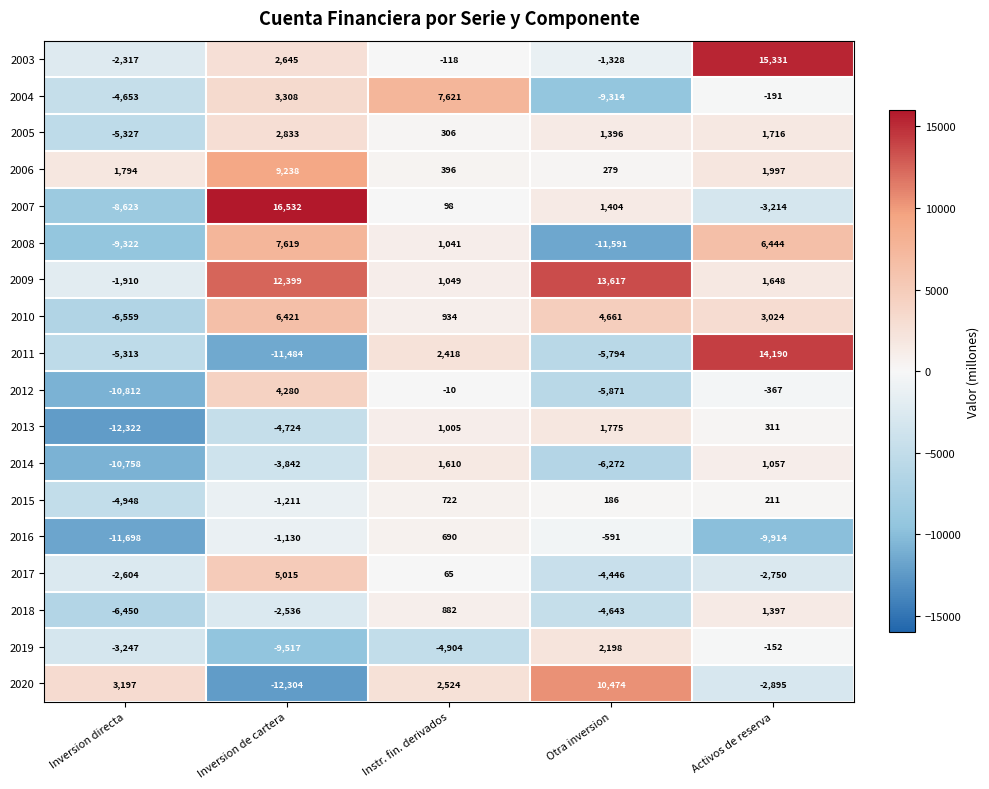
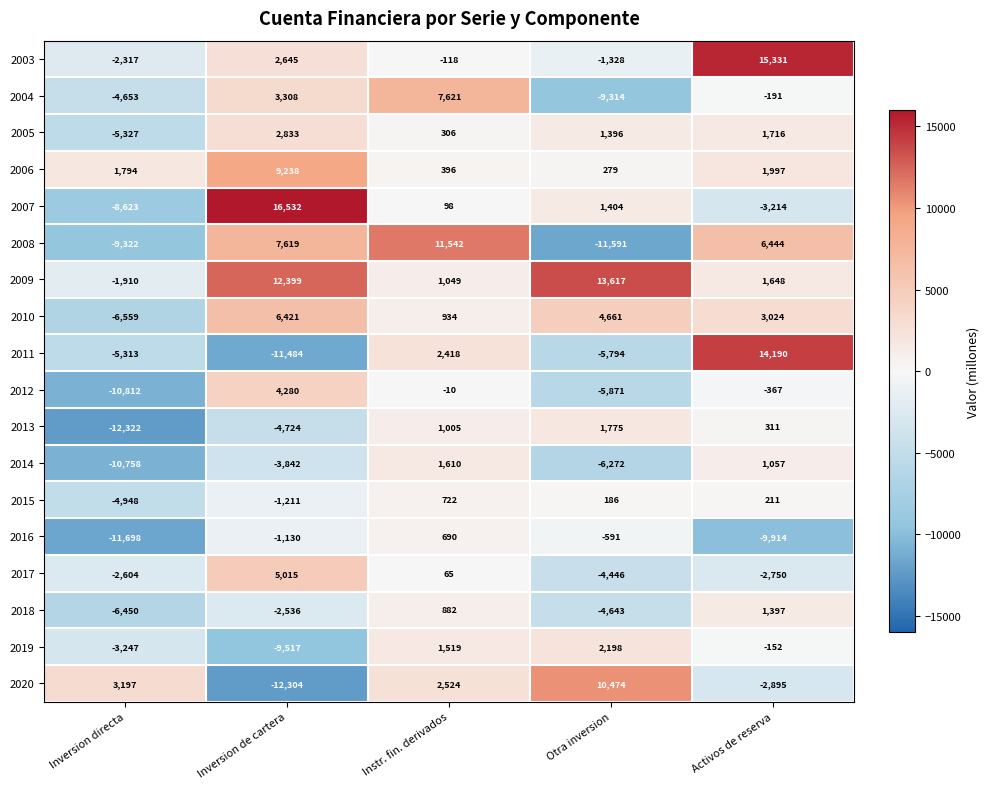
  {
    "2003": {
      "Inversion directa": "-2,317",
      "Inversion de cartera": "2,645",
      "Instr. fin. derivados": "-118",
      "Otra inversion": "-1,328",
      "Activos de reserva": "15,331"
    },
    "2004": {
      "Inversion directa": "-4,653",
      "Inversion de cartera": "3,308",
      "Instr. fin. derivados": "7,621",
      "Otra inversion": "-9,314",
      "Activos de reserva": "-191"
    },
    "2005": {
      "Inversion directa": "-5,327",
      "Inversion de cartera": "2,833",
      "Instr. fin. derivados": "306",
      "Otra inversion": "1,396",
      "Activos de reserva": "1,716"
    },
    "2006": {
      "Inversion directa": "1,794",
      "Inversion de cartera": "9,238",
      "Instr. fin. derivados": "396",
      "Otra inversion": "279",
      "Activos de reserva": "1,997"
    },
    "2007": {
      "Inversion directa": "-8,623",
      "Inversion de cartera": "16,532",
      "Instr. fin. derivados": "98",
      "Otra inversion": "1,404",
      "Activos de reserva": "-3,214"
    },
    "2008": {
      "Inversion directa": "-9,322",
      "Inversion de cartera": "7,619",
-     "Instr. fin. derivados": "1,041",
+     "Instr. fin. derivados": "11,542",
      "Otra inversion": "-11,591",
      "Activos de reserva": "6,444"
    },
    "2009": {
      "Inversion directa": "-1,910",
      "Inversion de cartera": "12,399",
      "Instr. fin. derivados": "1,049",
      "Otra inversion": "13,617",
      "Activos de reserva": "1,648"
    },
    "2010": {
      "Inversion directa": "-6,559",
      "Inversion de cartera": "6,421",
      "Instr. fin. derivados": "934",
      "Otra inversion": "4,661",
      "Activos de reserva": "3,024"
    },
    "2011": {
      "Inversion directa": "-5,313",
      "Inversion de cartera": "-11,484",
      "Instr. fin. derivados": "2,418",
      "Otra inversion": "-5,794",
      "Activos de reserva": "14,190"
    },
    "2012": {
      "Inversion directa": "-10,812",
      "Inversion de cartera": "4,280",
      "Instr. fin. derivados": "-10",
      "Otra inversion": "-5,871",
      "Activos de reserva": "-367"
    },
    "2013": {
      "Inversion directa": "-12,322",
      "Inversion de cartera": "-4,724",
      "Instr. fin. derivados": "1,005",
      "Otra inversion": "1,775",
      "Activos de reserva": "311"
    },
    "2014": {
      "Inversion directa": "-10,758",
      "Inversion de cartera": "-3,842",
      "Instr. fin. derivados": "1,610",
      "Otra inversion": "-6,272",
      "Activos de reserva": "1,057"
    },
    "2015": {
      "Inversion directa": "-4,948",
      "Inversion de cartera": "-1,211",
      "Instr. fin. derivados": "722",
      "Otra inversion": "186",
      "Activos de reserva": "211"
    },
    "2016": {
      "Inversion directa": "-11,698",
      "Inversion de cartera": "-1,130",
      "Instr. fin. derivados": "690",
      "Otra inversion": "-591",
      "Activos de reserva": "-9,914"
    },
    "2017": {
      "Inversion directa": "-2,604",
      "Inversion de cartera": "5,015",
      "Instr. fin. derivados": "65",
      "Otra inversion": "-4,446",
      "Activos de reserva": "-2,750"
    },
    "2018": {
      "Inversion directa": "-6,450",
      "Inversion de cartera": "-2,536",
      "Instr. fin. derivados": "882",
      "Otra inversion": "-4,643",
      "Activos de reserva": "1,397"
    },
    "2019": {
      "Inversion directa": "-3,247",
      "Inversion de cartera": "-9,517",
-     "Instr. fin. derivados": "-4,904",
+     "Instr. fin. derivados": "1,519",
      "Otra inversion": "2,198",
      "Activos de reserva": "-152"
    },
    "2020": {
      "Inversion directa": "3,197",
      "Inversion de cartera": "-12,304",
      "Instr. fin. derivados": "2,524",
      "Otra inversion": "10,474",
      "Activos de reserva": "-2,895"
    }
  }
